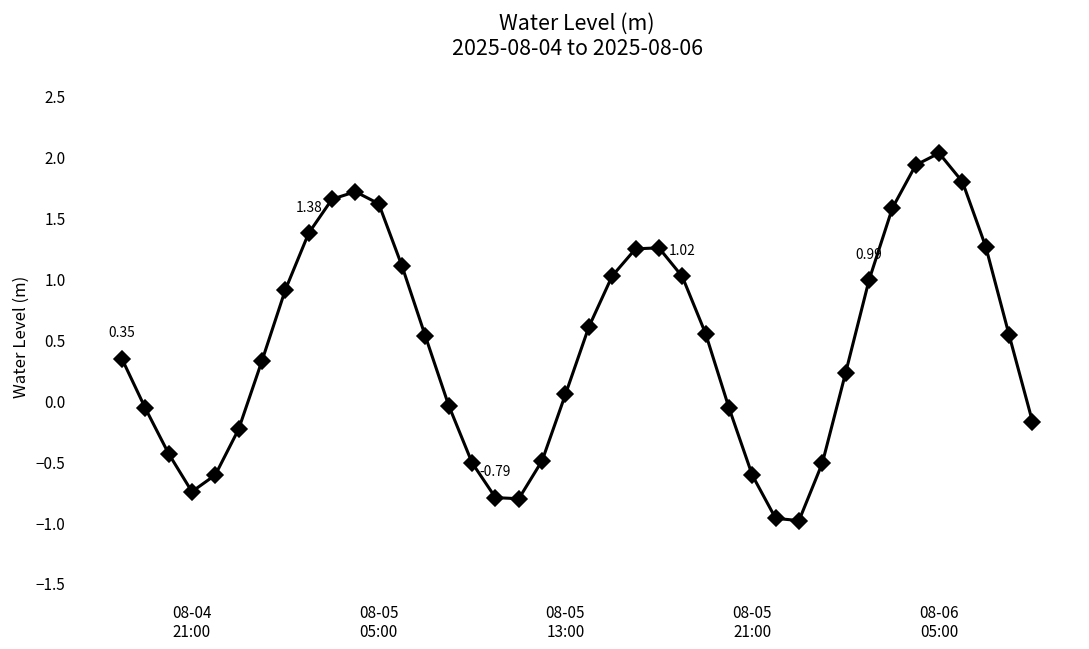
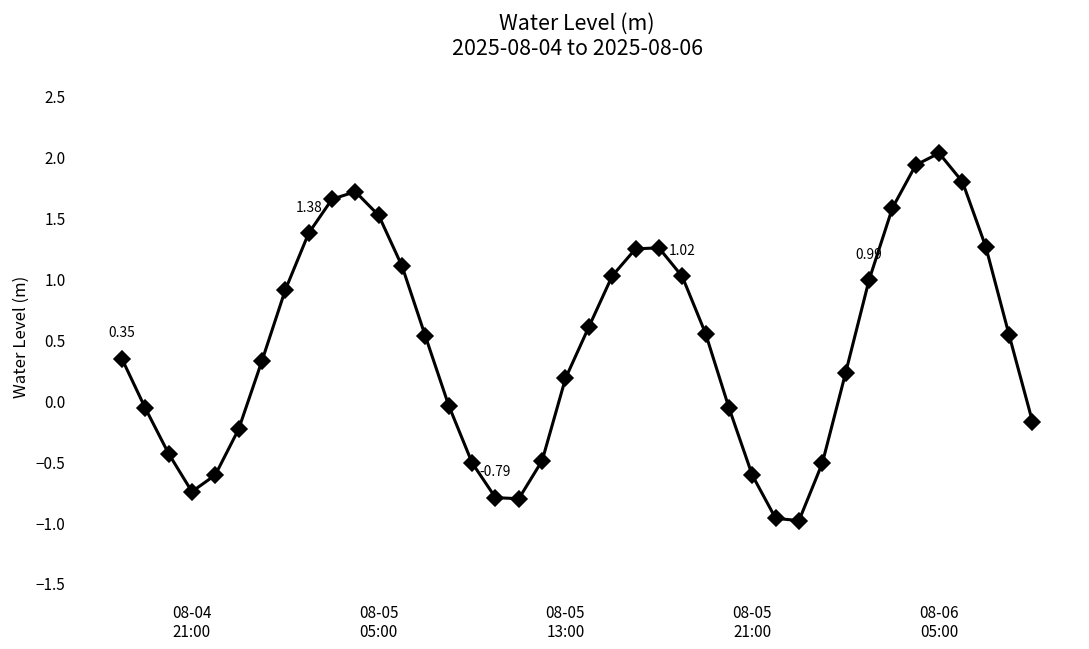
  {
    "08-04 21:00": -0.74,
-   "08-05 05:00": 1.62,
-   "08-05 13:00": 0.06,
+   "08-05 05:00": 1.52,
+   "08-05 13:00": 0.19,
    "08-05 21:00": -0.61,
    "08-06 05:00": 2.03
  }
